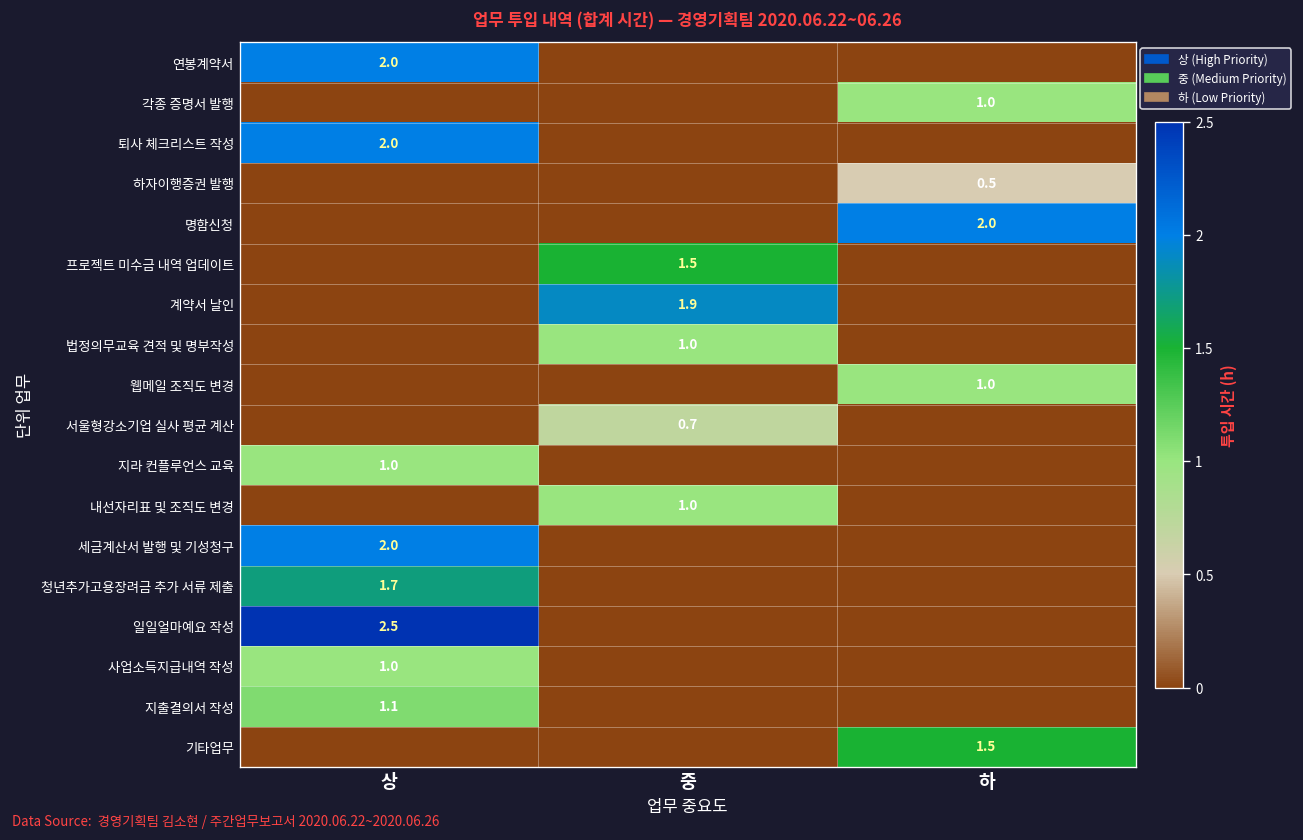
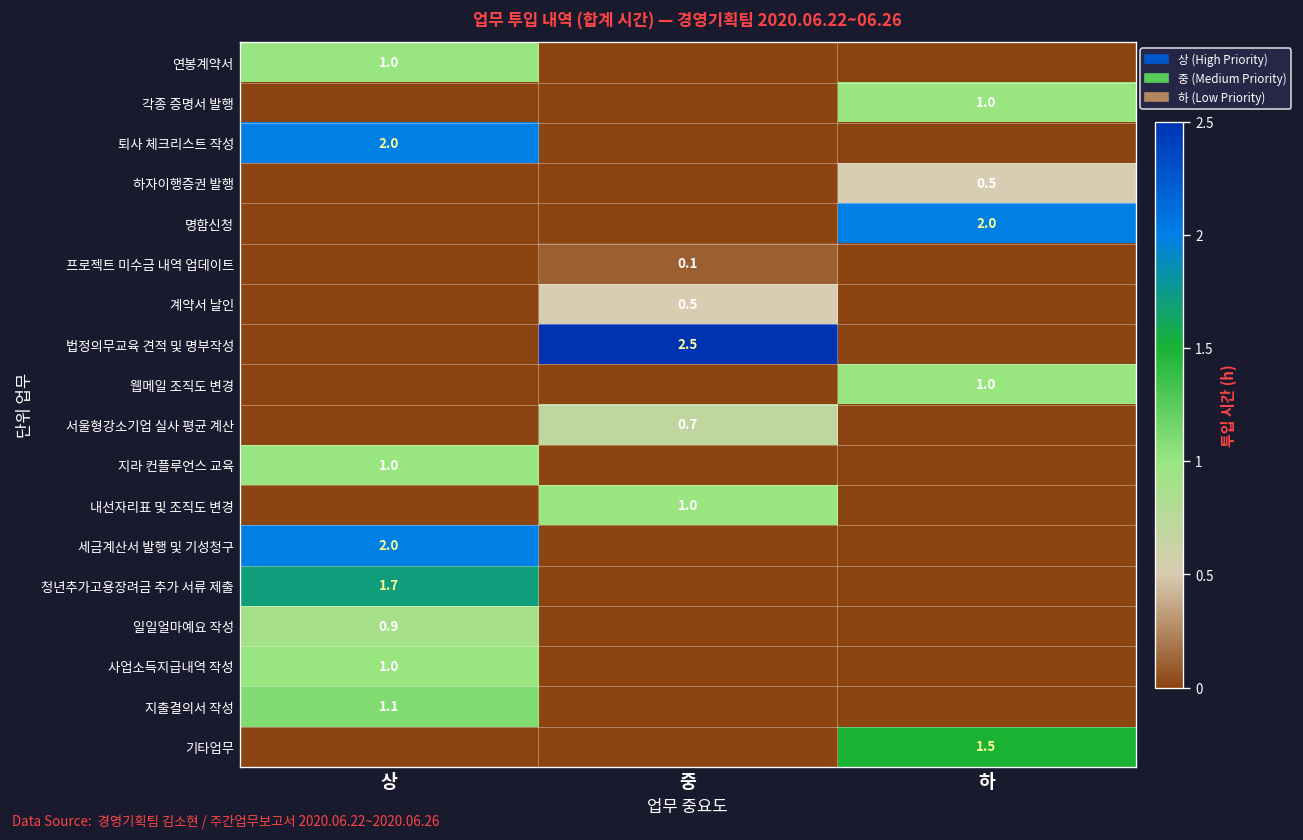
  {
    "연봉계약서": {
-     "상": 2.0
+     "상": 1.0
    },
    "각종 증명서 발행": {
      "하": 1.0
    },
    "퇴사 체크리스트 작성": {
      "상": 2.0
    },
    "하자이행증권 발행": {
      "하": 0.5
    },
    "명함신청": {
      "하": 2.0
    },
    "프로젝트 미수금 내역 업데이트": {
-     "중": 1.5
+     "중": 0.1
    },
    "계약서 날인": {
-     "중": 1.9
+     "중": 0.5
    },
    "법정의무교육 견적 및 명부작성": {
-     "중": 1.0
+     "중": 2.5
    },
    "웹메일 조직도 변경": {
      "하": 1.0
    },
    "서울형강소기업 실사 평균 계산": {
      "중": 0.7
    },
    "지라 컨플루언스 교육": {
      "상": 1.0
    },
    "내선자리표 및 조직도 변경": {
      "중": 1.0
    },
    "세금계산서 발행 및 기성청구": {
      "상": 2.0
    },
    "청년추가고용장려금 추가 서류 제출": {
      "상": 1.7
    },
    "일일얼마예요 작성": {
-     "상": 2.5
+     "상": 0.9
    },
    "사업소득지급내역 작성": {
      "상": 1.0
    },
    "지출결의서 작성": {
      "상": 1.1
    },
    "기타업무": {
      "하": 1.5
    }
  }
